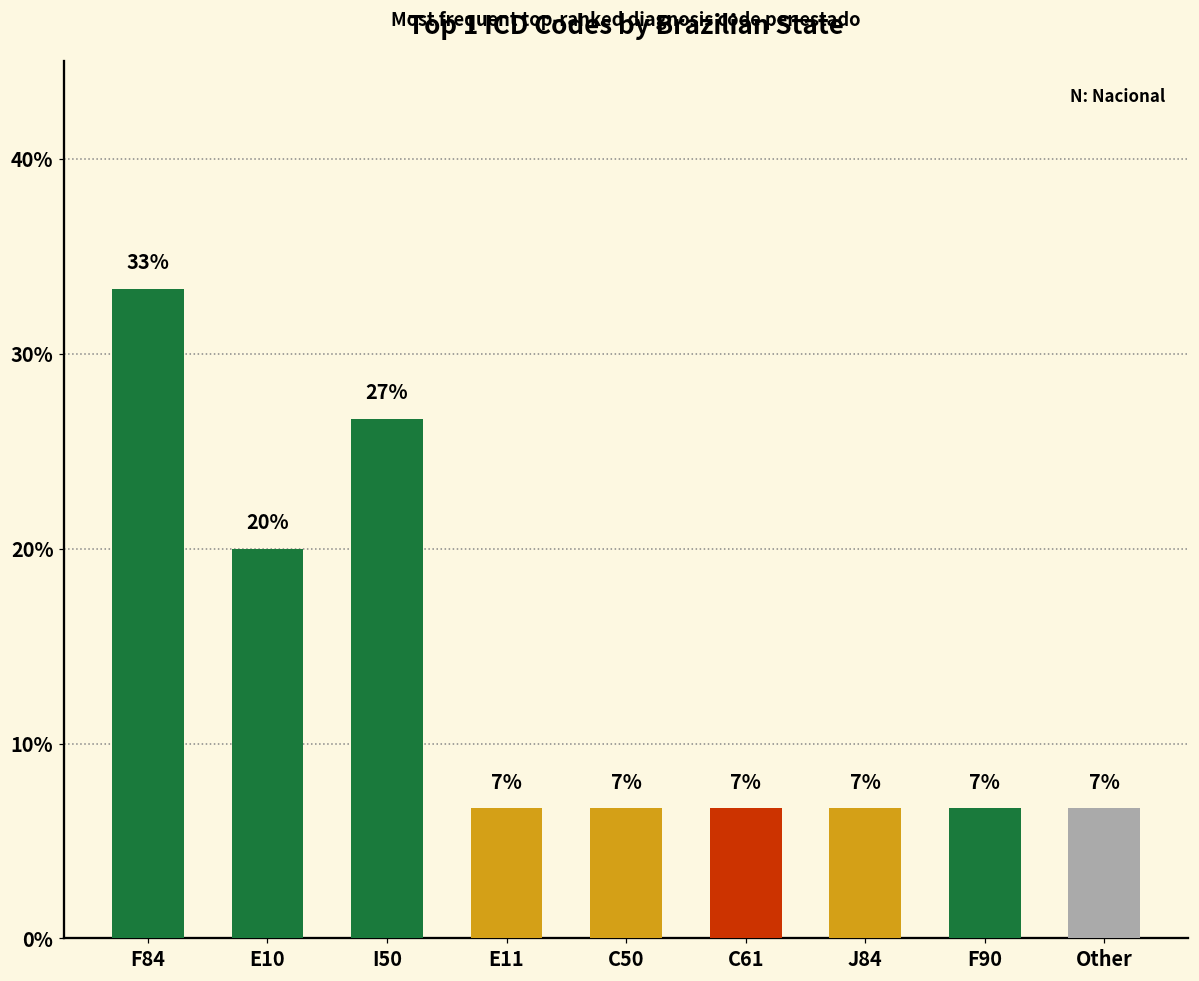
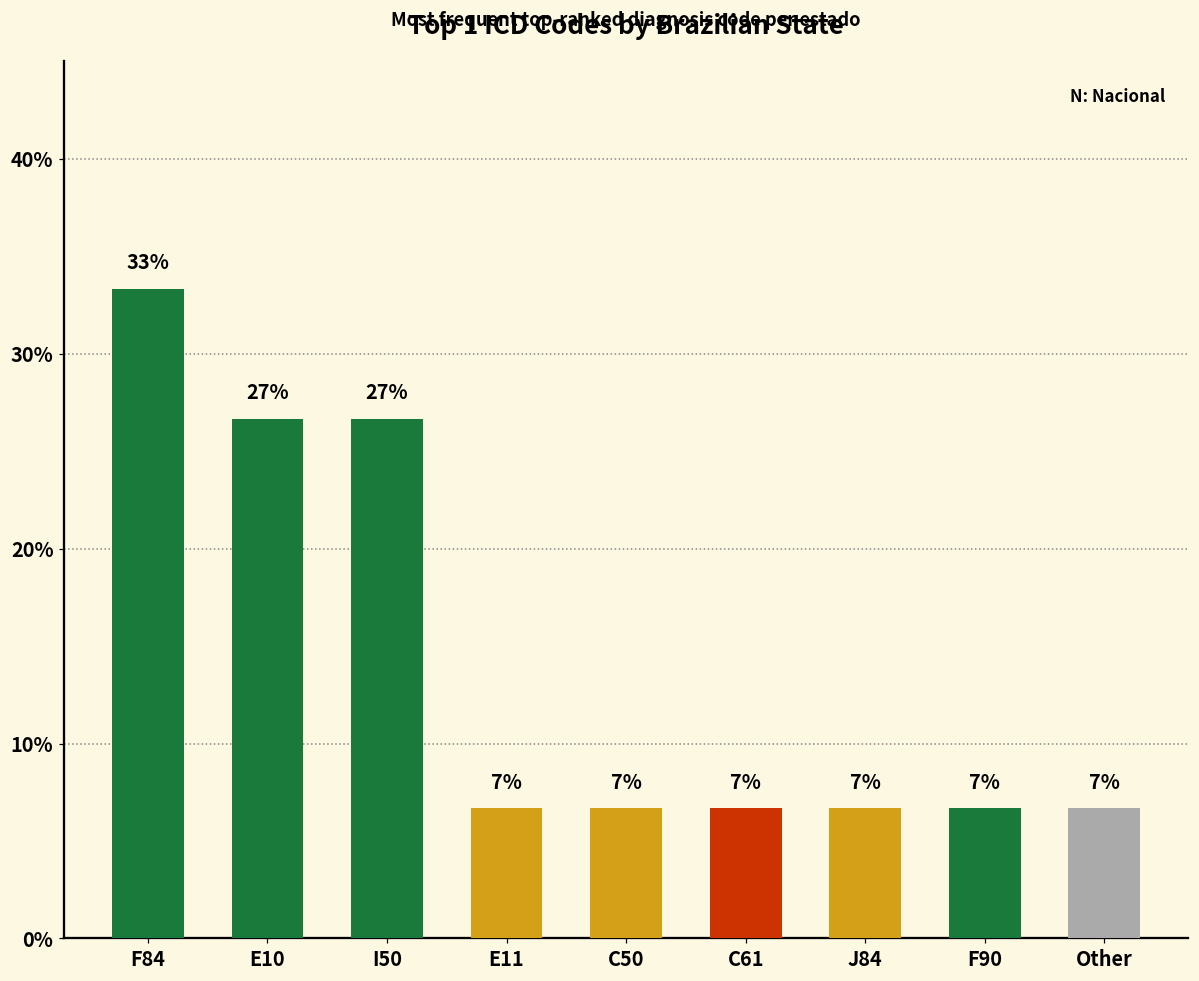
  {
    "F84": "33%",
-   "E10": "20%",
+   "E10": "27%",
    "I50": "27%",
    "E11": "7%",
    "C50": "7%",
    "C61": "7%",
    "J84": "7%",
    "F90": "7%",
    "Other": "7%"
  }
